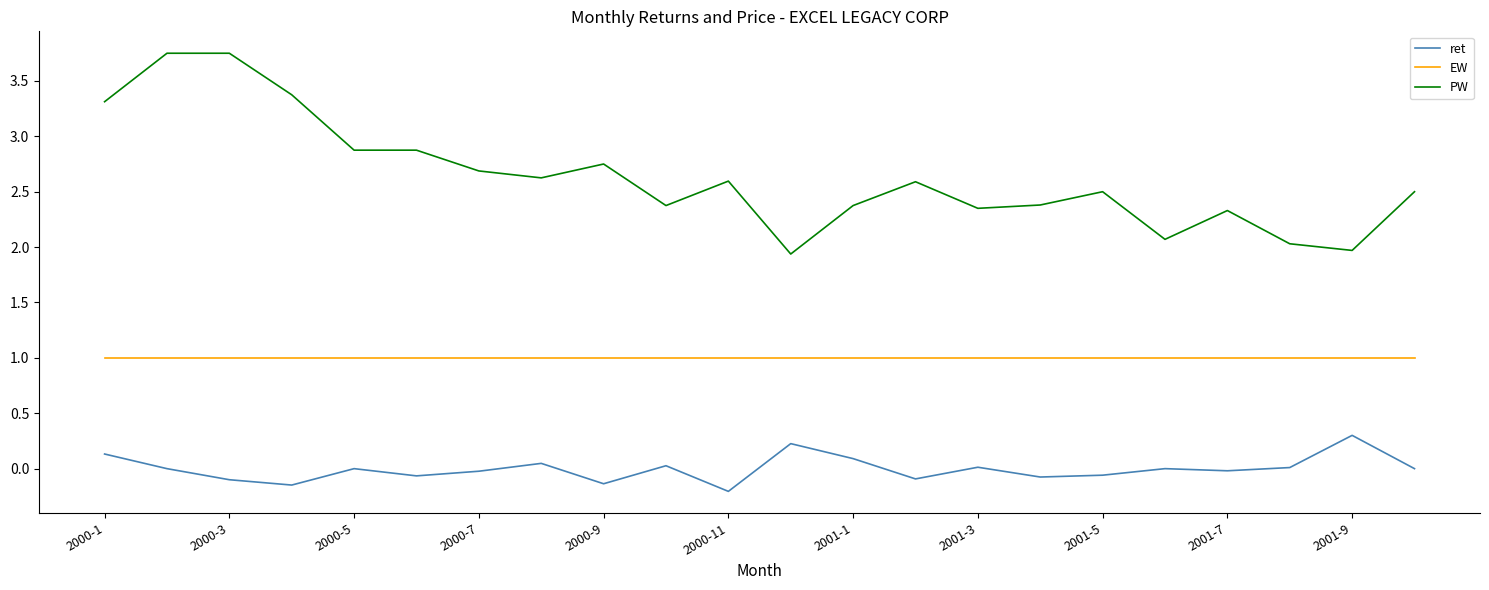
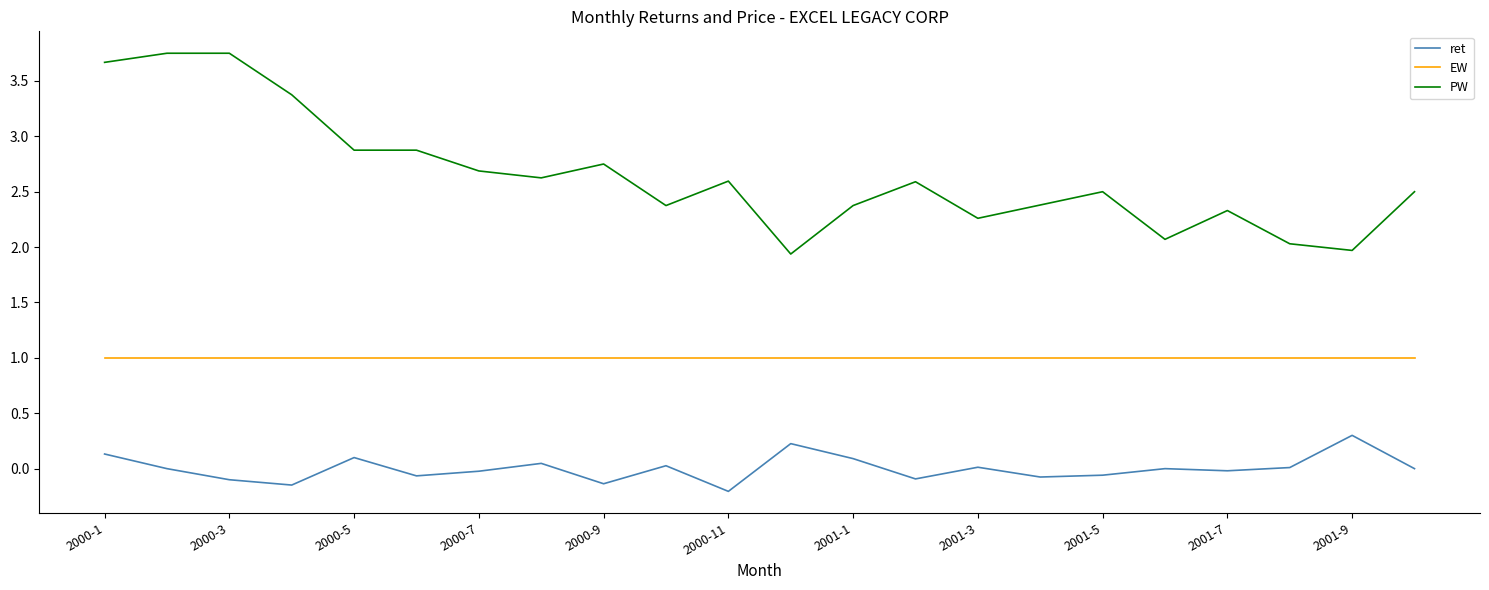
  {
    "ret": {
      "2000-1": 0.13,
      "2000-3": -0.1,
-     "2000-5": 0.0,
+     "2000-5": 0.1,
      "2000-7": -0.02,
      "2000-9": -0.14,
      "2000-11": -0.2,
      "2001-1": 0.1,
      "2001-3": 0.0,
      "2001-5": -0.06,
      "2001-7": 0.0,
      "2001-9": 0.3
    },
    "EW": {
      "2000-1": 1.00,
      "2000-3": 1.00,
      "2000-5": 1.00,
      "2000-7": 1.00,
      "2000-9": 1.00,
      "2000-11": 1.00,
      "2001-1": 1.00,
      "2001-3": 1.00,
      "2001-5": 1.00,
      "2001-7": 1.00,
      "2001-9": 1.00
    },
    "PW": {
-     "2000-1": 3.31,
+     "2000-1": 3.67,
      "2000-3": 3.75,
      "2000-5": 2.88,
      "2000-7": 2.69,
      "2000-9": 2.75,
      "2000-11": 2.60,
      "2001-1": 2.38,
-     "2001-3": 2.35,
+     "2001-3": 2.26,
      "2001-5": 2.50,
      "2001-7": 2.33,
      "2001-9": 1.97
    }
  }
